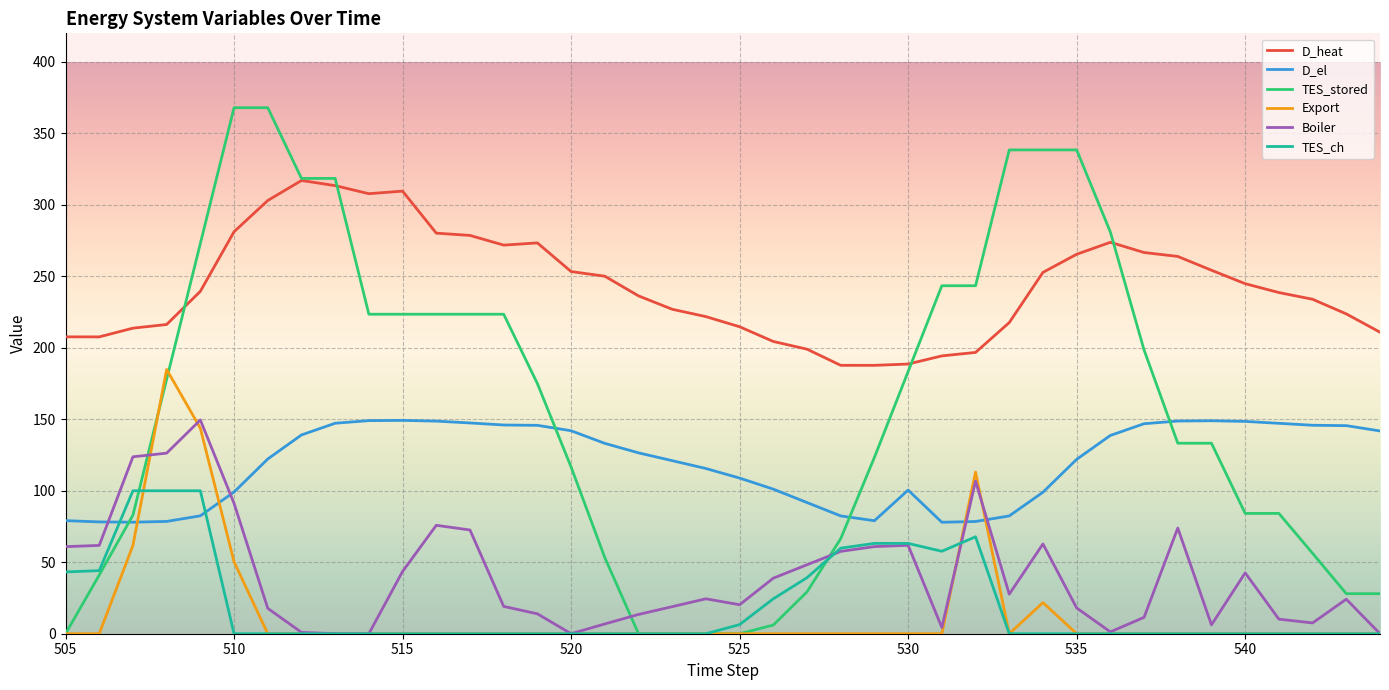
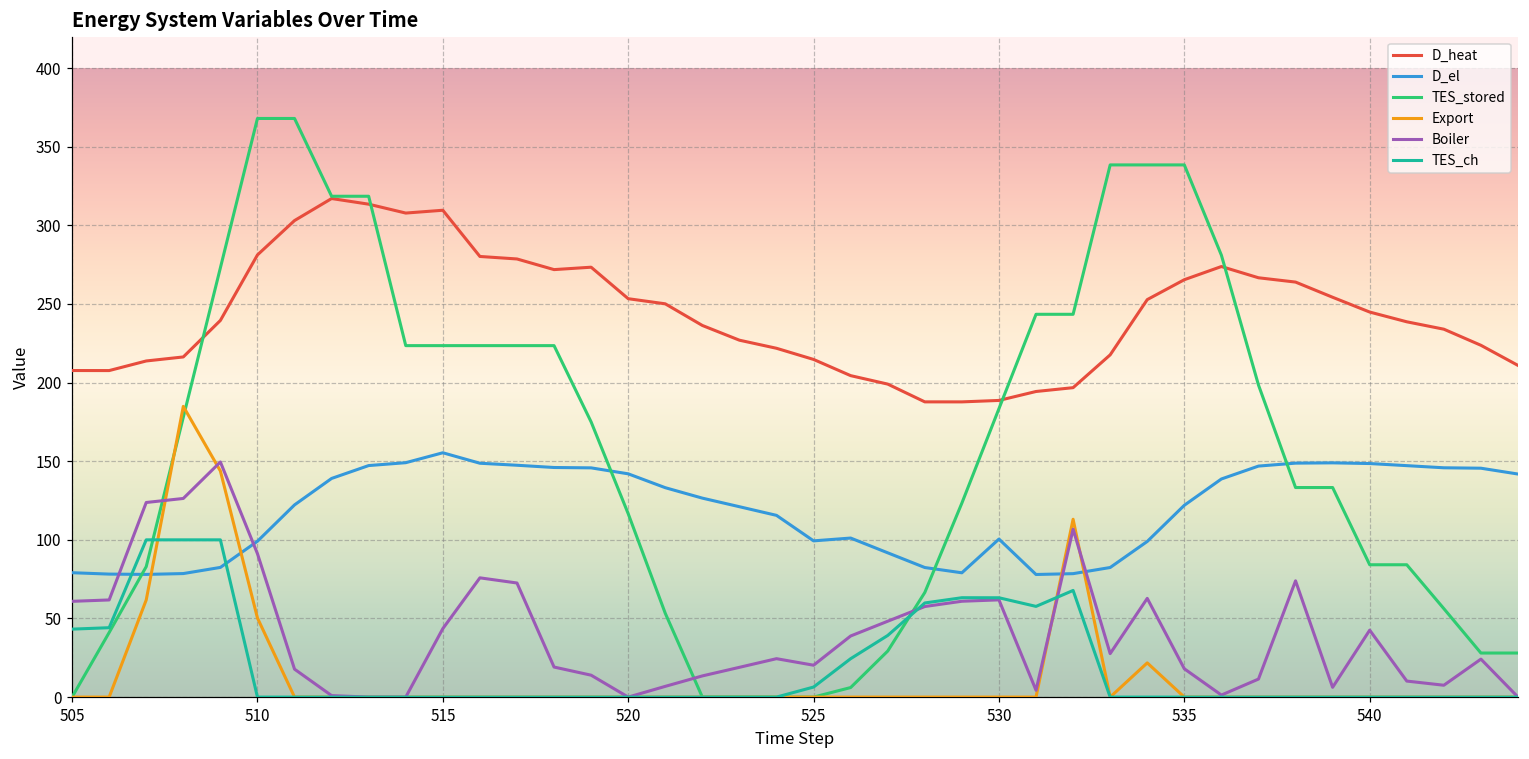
  {
    "D_heat": {
      "505": 208,
      "510": 281,
      "515": 310,
      "520": 253,
      "525": 215,
      "530": 189,
      "535": 265,
      "540": 245
    },
    "D_el": {
      "505": 79,
      "510": 99,
-     "515": 149,
+     "515": 155,
      "520": 142,
-     "525": 109,
+     "525": 99,
      "530": 100,
      "535": 122,
      "540": 149
    },
    "Export": {
      "510": 50,
      "530": 0
    },
    "Boiler": {
      "505": 61,
      "510": 91,
      "515": 44,
      "525": 20,
      "535": 18,
      "540": 43
    }
  }
